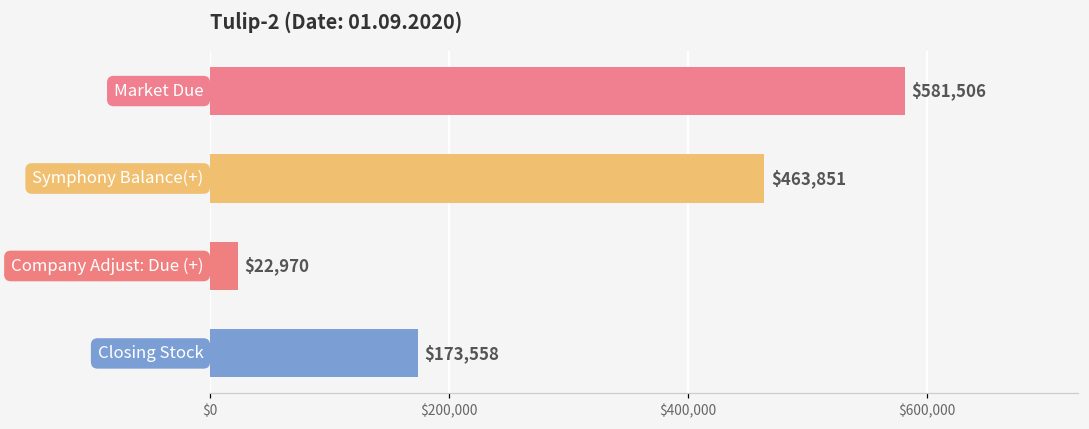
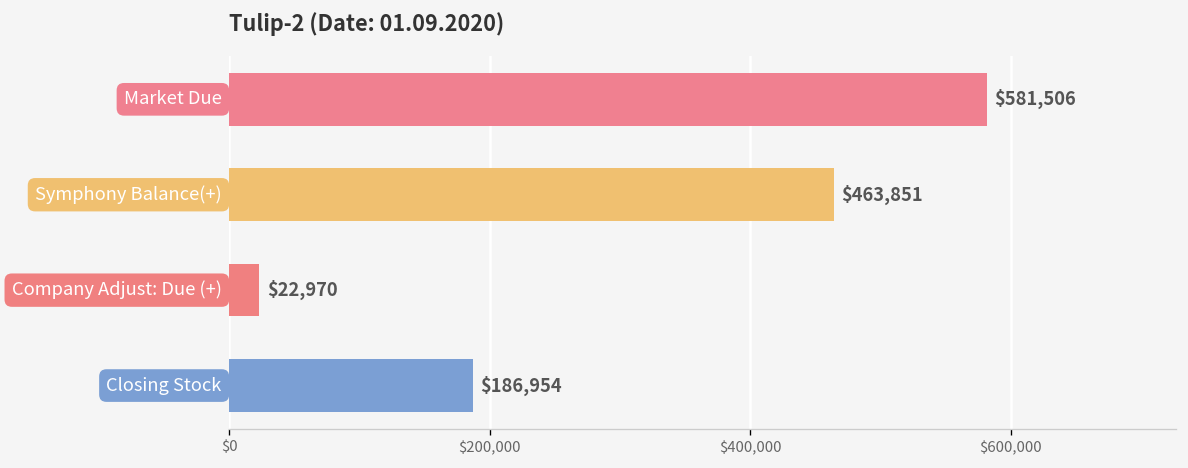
  {
    "Market Due": "$581,506",
    "Symphony Balance(+)": "$463,851",
    "Company Adjust: Due (+)": "$22,970",
-   "Closing Stock": "$173,558"
+   "Closing Stock": "$186,954"
  }
